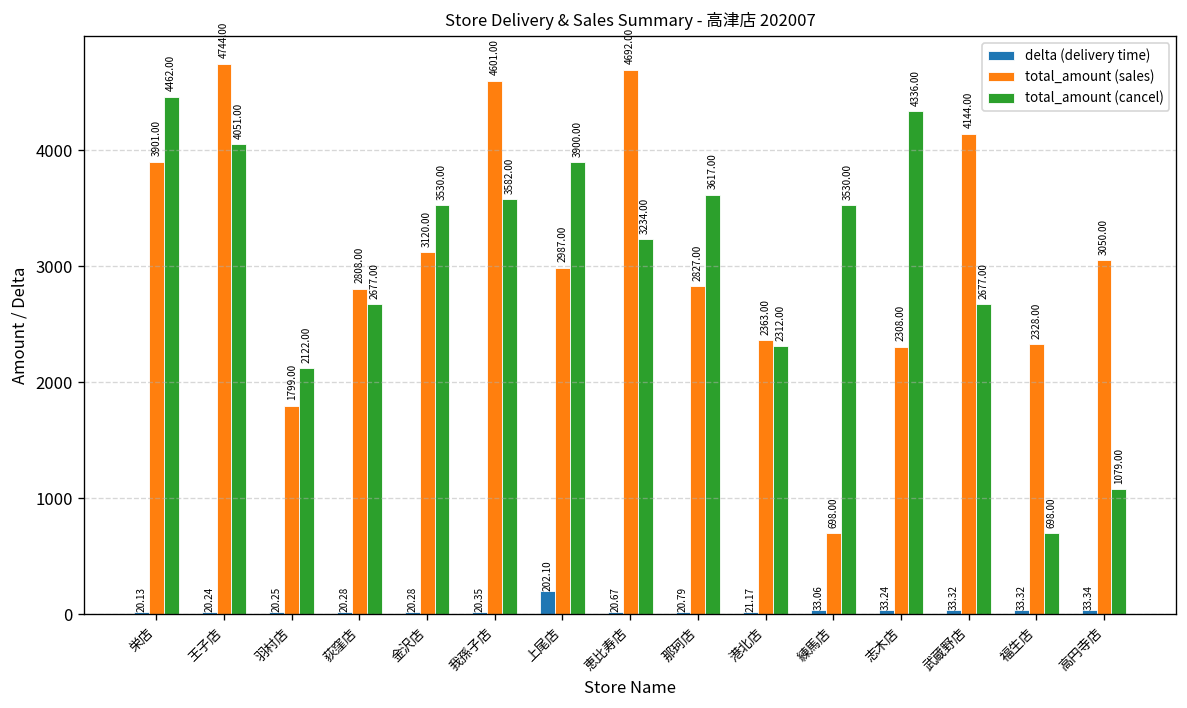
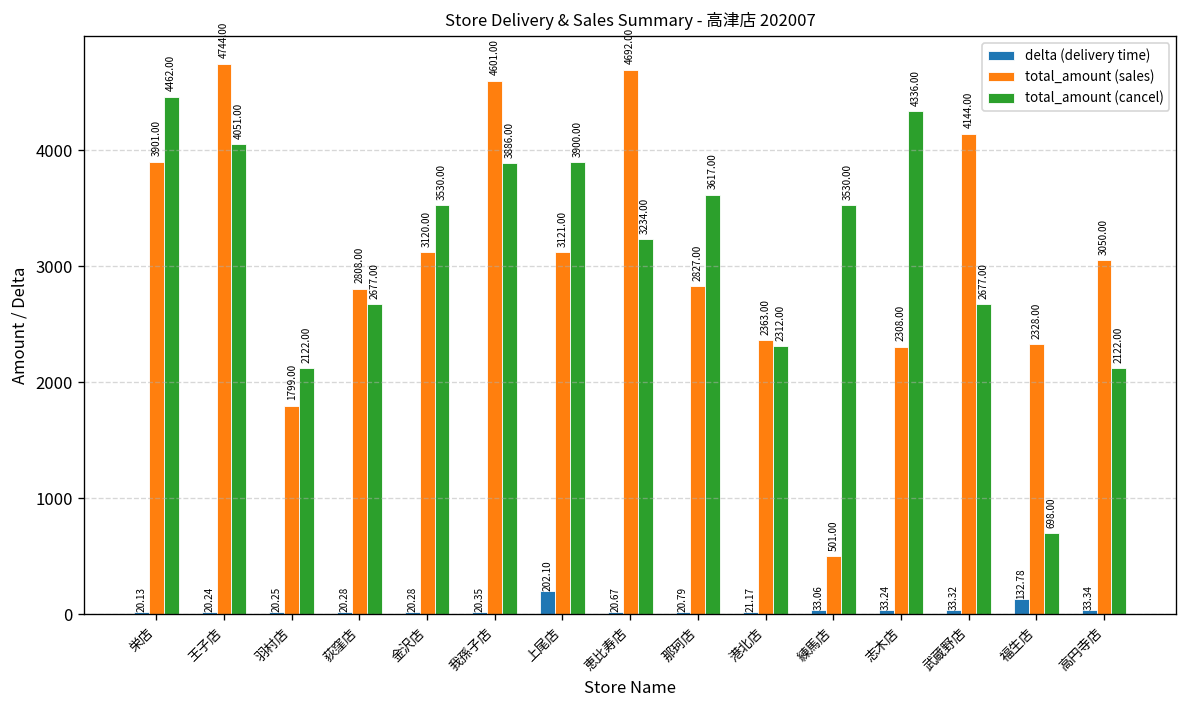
  {
    "delta (delivery time)": {
      "栄店": 20.13,
      "王子店": 20.24,
      "羽村店": 20.25,
      "荻窪店": 20.28,
      "金沢店": 20.28,
      "我孫子店": 20.35,
      "上尾店": 202.10,
      "恵比寿店": 20.67,
      "那珂店": 20.79,
      "港北店": 21.17,
      "練馬店": 33.06,
      "志木店": 33.24,
      "武蔵野店": 33.32,
-     "福生店": 33.32,
+     "福生店": 132.78,
      "高円寺店": 33.34
    },
    "total_amount (sales)": {
      "栄店": 3901.00,
      "王子店": 4744.00,
      "羽村店": 1799.00,
      "荻窪店": 2808.00,
      "金沢店": 3120.00,
      "我孫子店": 4601.00,
-     "上尾店": 2987.00,
+     "上尾店": 3121.00,
      "恵比寿店": 4692.00,
      "那珂店": 2827.00,
      "港北店": 2363.00,
-     "練馬店": 698.00,
+     "練馬店": 501.00,
      "志木店": 2308.00,
      "武蔵野店": 4144.00,
      "福生店": 2328.00,
      "高円寺店": 3050.00
    },
    "total_amount (cancel)": {
      "栄店": 4462.00,
      "王子店": 4051.00,
      "羽村店": 2122.00,
      "荻窪店": 2677.00,
      "金沢店": 3530.00,
-     "我孫子店": 3582.00,
+     "我孫子店": 3886.00,
      "上尾店": 3900.00,
      "恵比寿店": 3234.00,
      "那珂店": 3617.00,
      "港北店": 2312.00,
      "練馬店": 3530.00,
      "志木店": 4336.00,
      "武蔵野店": 2677.00,
      "福生店": 698.00,
-     "高円寺店": 1079.00
+     "高円寺店": 2122.00
    }
  }
